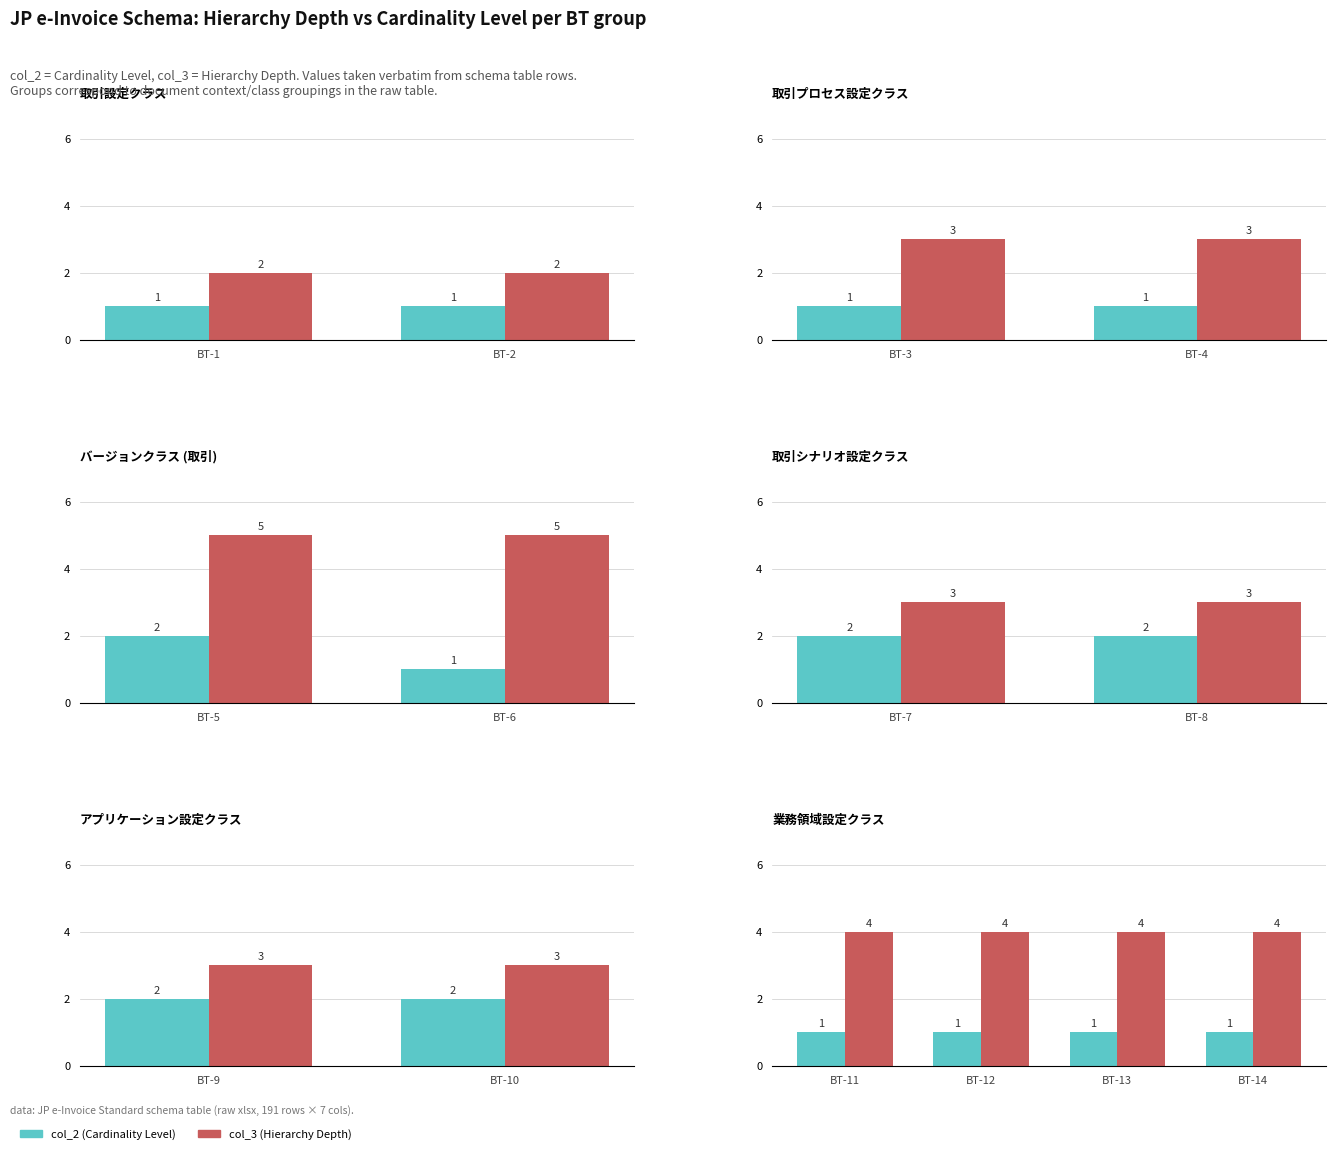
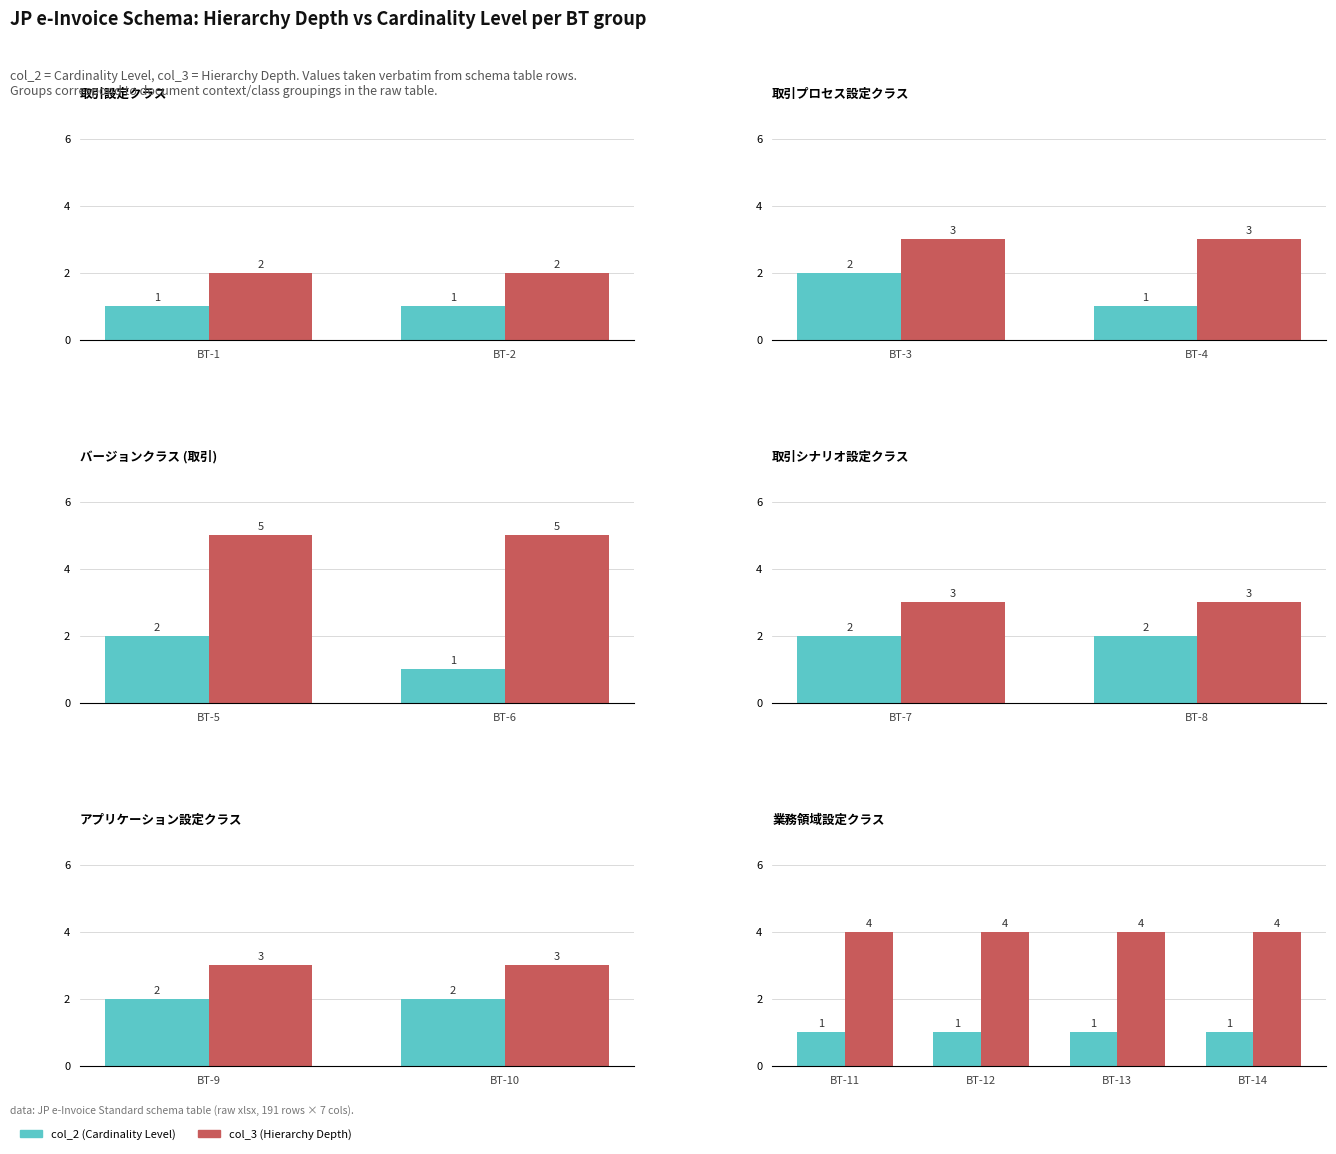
  {
    "取引設定クラス": {
      "col_2 (Cardinality Level)": {
        "BT-1": 1,
        "BT-2": 1
      },
      "col_3 (Hierarchy Depth)": {
        "BT-1": 2,
        "BT-2": 2
      }
    },
    "取引プロセス設定クラス": {
      "col_2 (Cardinality Level)": {
-       "BT-3": 1,
+       "BT-3": 2,
        "BT-4": 1
      },
      "col_3 (Hierarchy Depth)": {
        "BT-3": 3,
        "BT-4": 3
      }
    },
    "バージョンクラス (取引)": {
      "col_2 (Cardinality Level)": {
        "BT-5": 2,
        "BT-6": 1
      },
      "col_3 (Hierarchy Depth)": {
        "BT-5": 5,
        "BT-6": 5
      }
    },
    "取引シナリオ設定クラス": {
      "col_2 (Cardinality Level)": {
        "BT-7": 2,
        "BT-8": 2
      },
      "col_3 (Hierarchy Depth)": {
        "BT-7": 3,
        "BT-8": 3
      }
    },
    "アプリケーション設定クラス": {
      "col_2 (Cardinality Level)": {
        "BT-9": 2,
        "BT-10": 2
      },
      "col_3 (Hierarchy Depth)": {
        "BT-9": 3,
        "BT-10": 3
      }
    },
    "業務領域設定クラス": {
      "col_2 (Cardinality Level)": {
        "BT-11": 1,
        "BT-12": 1,
        "BT-13": 1,
        "BT-14": 1
      },
      "col_3 (Hierarchy Depth)": {
        "BT-11": 4,
        "BT-12": 4,
        "BT-13": 4,
        "BT-14": 4
      }
    }
  }
